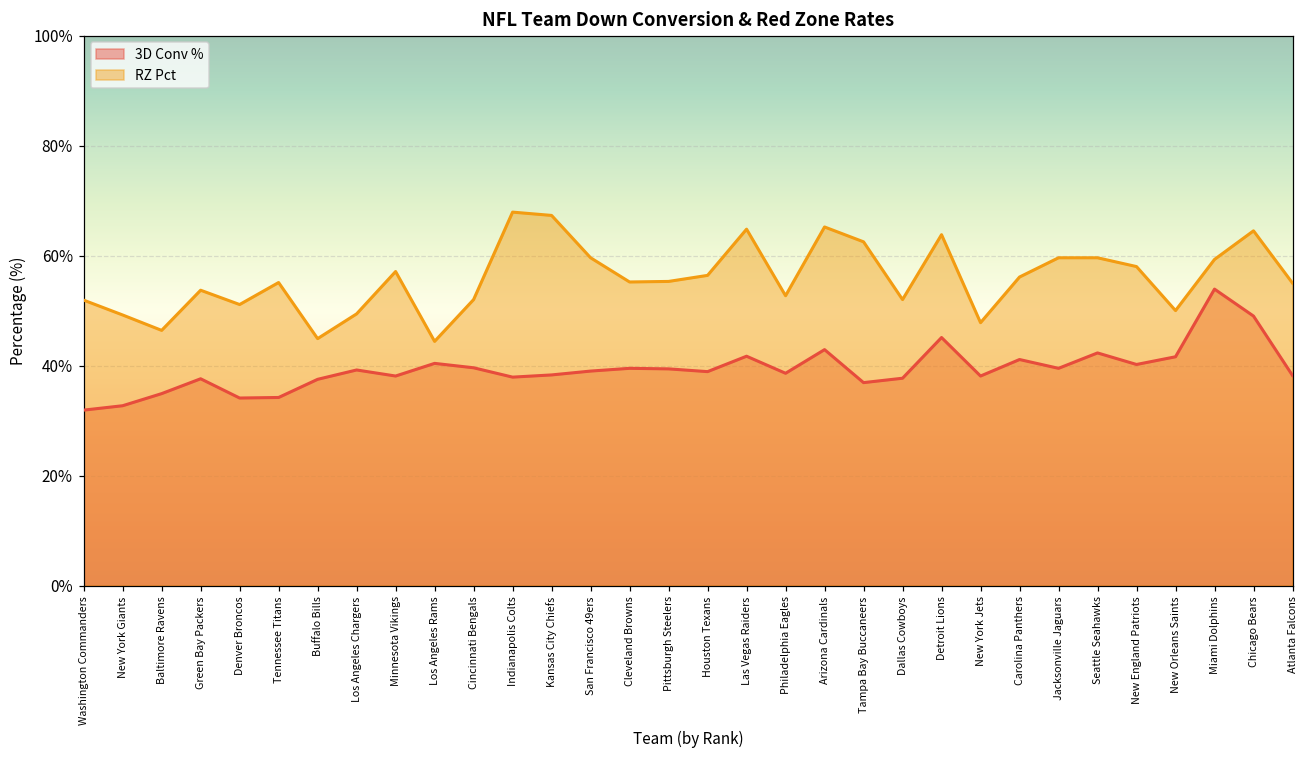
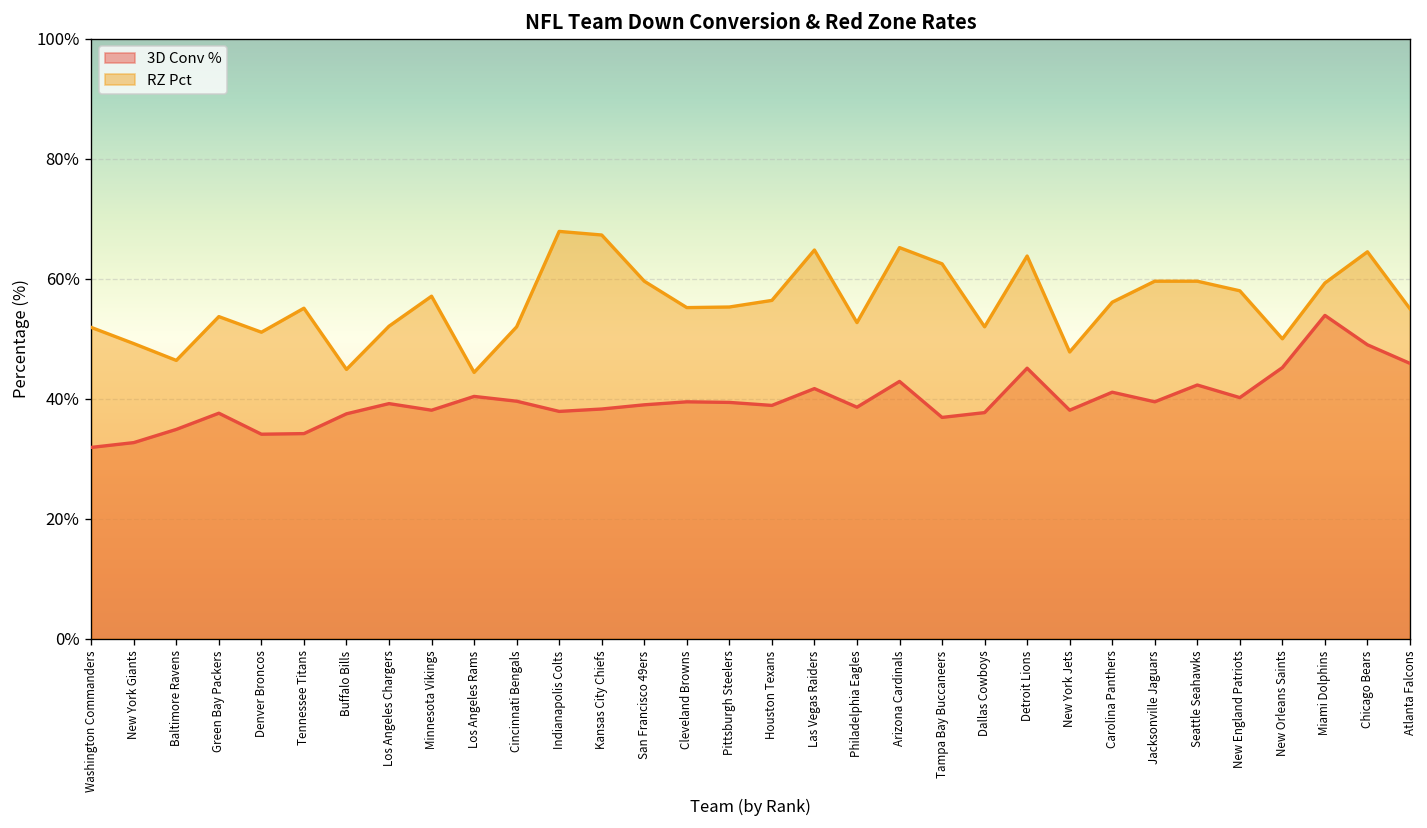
  {
    "3D Conv %": {
      "Washington Commanders": "32%",
      "New York Giants": "33%",
      "Baltimore Ravens": "35%",
      "Green Bay Packers": "38%",
      "Denver Broncos": "34%",
      "Tennessee Titans": "34%",
      "Buffalo Bills": "38%",
      "Los Angeles Chargers": "39%",
      "Minnesota Vikings": "38%",
      "Los Angeles Rams": "40%",
      "Cincinnati Bengals": "40%",
      "Indianapolis Colts": "38%",
      "Kansas City Chiefs": "38%",
      "San Francisco 49ers": "39%",
      "Cleveland Browns": "40%",
      "Pittsburgh Steelers": "39%",
      "Houston Texans": "39%",
      "Las Vegas Raiders": "42%",
      "Philadelphia Eagles": "39%",
      "Arizona Cardinals": "43%",
      "Tampa Bay Buccaneers": "37%",
      "Dallas Cowboys": "38%",
      "Detroit Lions": "45%",
      "New York Jets": "38%",
      "Carolina Panthers": "41%",
      "Jacksonville Jaguars": "40%",
      "Seattle Seahawks": "42%",
      "New England Patriots": "40%",
-     "New Orleans Saints": "42%",
+     "New Orleans Saints": "45%",
      "Miami Dolphins": "54%",
      "Chicago Bears": "49%",
-     "Atlanta Falcons": "38%"
+     "Atlanta Falcons": "46%"
    },
    "RZ Pct": {
      "Washington Commanders": "52%",
      "New York Giants": "49%",
      "Baltimore Ravens": "46%",
      "Green Bay Packers": "54%",
      "Denver Broncos": "51%",
      "Tennessee Titans": "55%",
      "Buffalo Bills": "45%",
-     "Los Angeles Chargers": "49%",
+     "Los Angeles Chargers": "52%",
      "Minnesota Vikings": "57%",
      "Los Angeles Rams": "44%",
      "Cincinnati Bengals": "52%",
      "Indianapolis Colts": "68%",
      "Kansas City Chiefs": "67%",
      "San Francisco 49ers": "60%",
      "Cleveland Browns": "55%",
      "Pittsburgh Steelers": "55%",
      "Houston Texans": "56%",
      "Las Vegas Raiders": "65%",
      "Philadelphia Eagles": "53%",
      "Arizona Cardinals": "65%",
      "Tampa Bay Buccaneers": "63%",
      "Dallas Cowboys": "52%",
      "Detroit Lions": "64%",
      "New York Jets": "48%",
      "Carolina Panthers": "56%",
      "Jacksonville Jaguars": "60%",
      "Seattle Seahawks": "60%",
      "New England Patriots": "58%",
      "New Orleans Saints": "50%",
      "Miami Dolphins": "59%",
      "Chicago Bears": "65%",
      "Atlanta Falcons": "55%"
    }
  }
